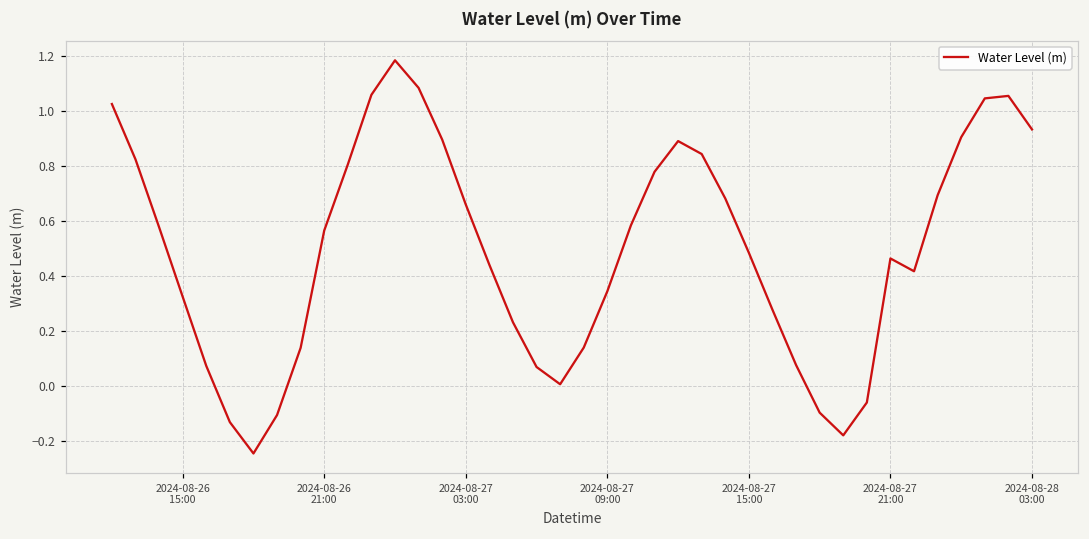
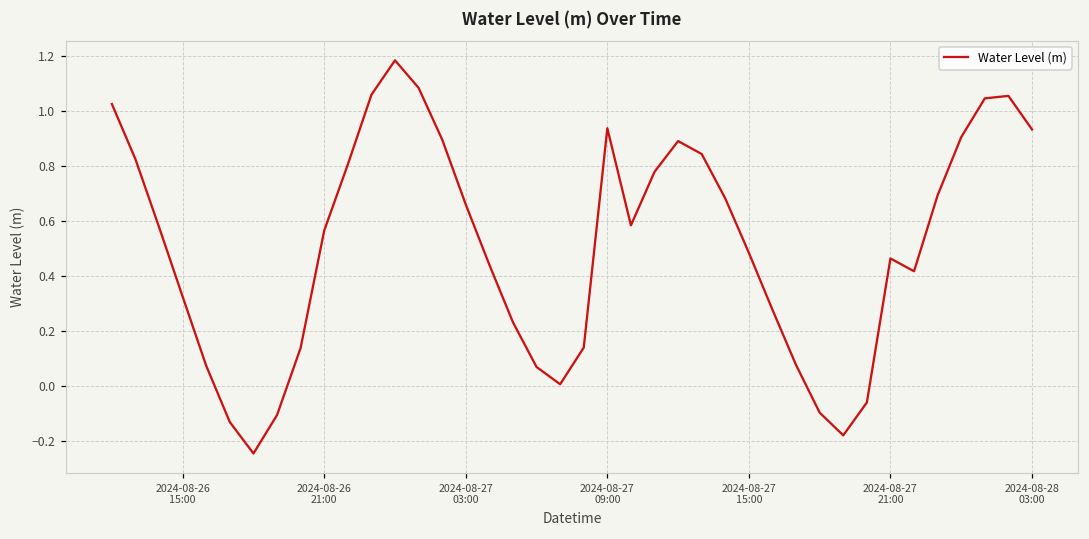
  {
    "2024-08-26 15:00": 0.32,
    "2024-08-26 21:00": 0.56,
    "2024-08-27 03:00": 0.66,
-   "2024-08-27 09:00": 0.34,
+   "2024-08-27 09:00": 0.94,
    "2024-08-27 15:00": 0.48,
    "2024-08-27 21:00": 0.46,
    "2024-08-28 03:00": 0.93
  }
